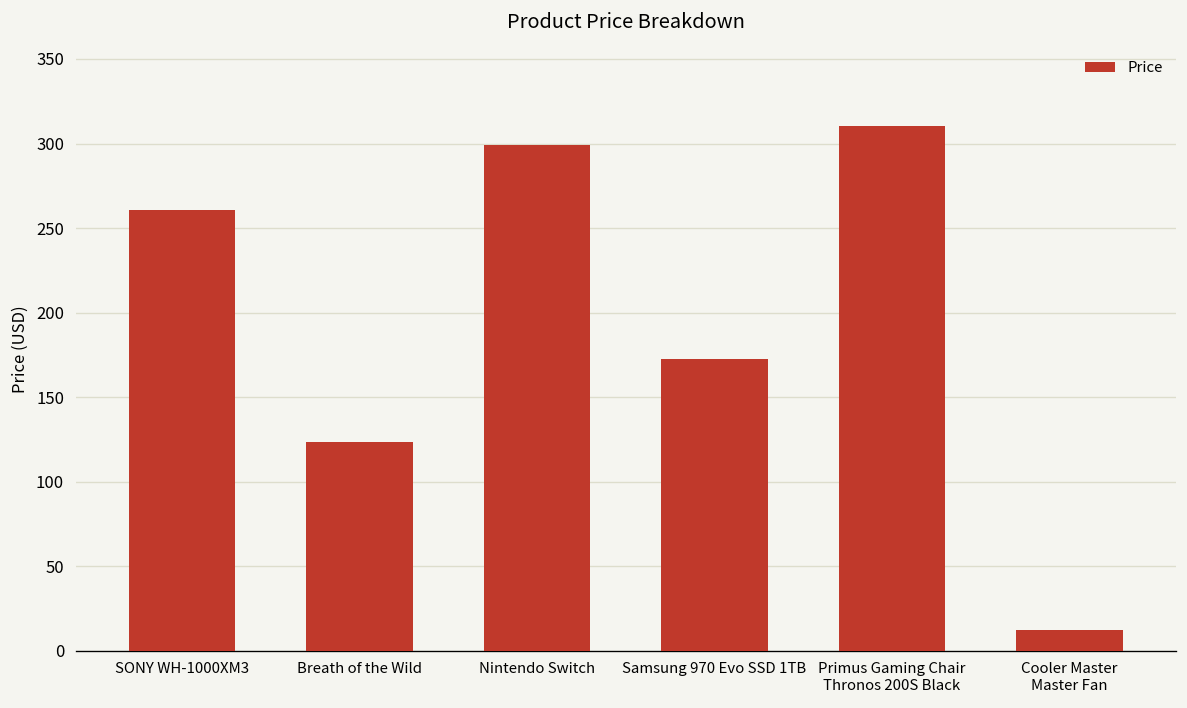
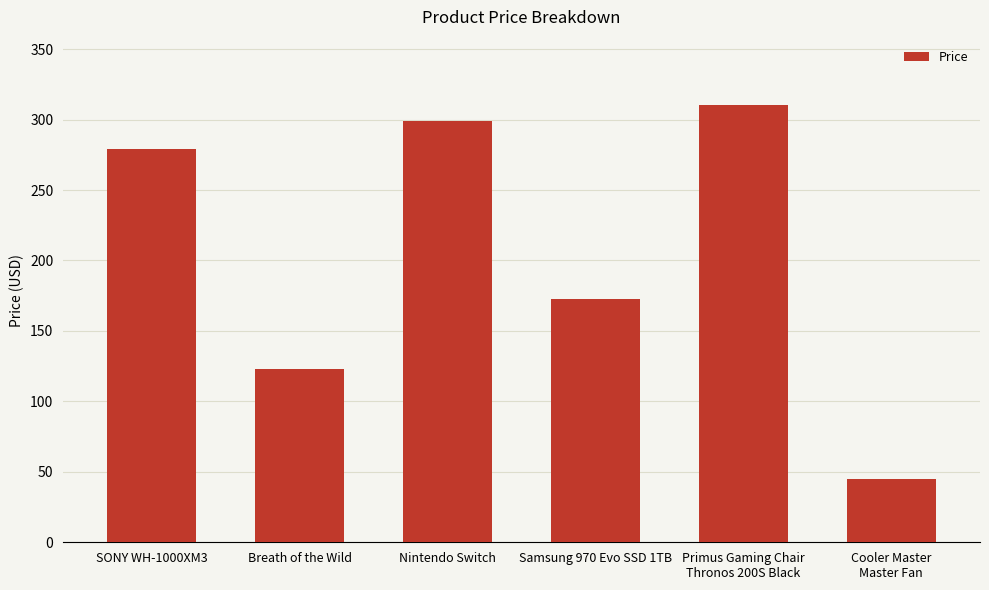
  {
-   "SONY WH-1000XM3": 261,
+   "SONY WH-1000XM3": 279,
    "Breath of the Wild": 123,
    "Nintendo Switch": 299,
    "Samsung 970 Evo SSD 1TB": 172,
    "Primus Gaming Chair Thronos 200S Black": 310,
-   "Cooler Master Master Fan": 12
+   "Cooler Master Master Fan": 45
  }
